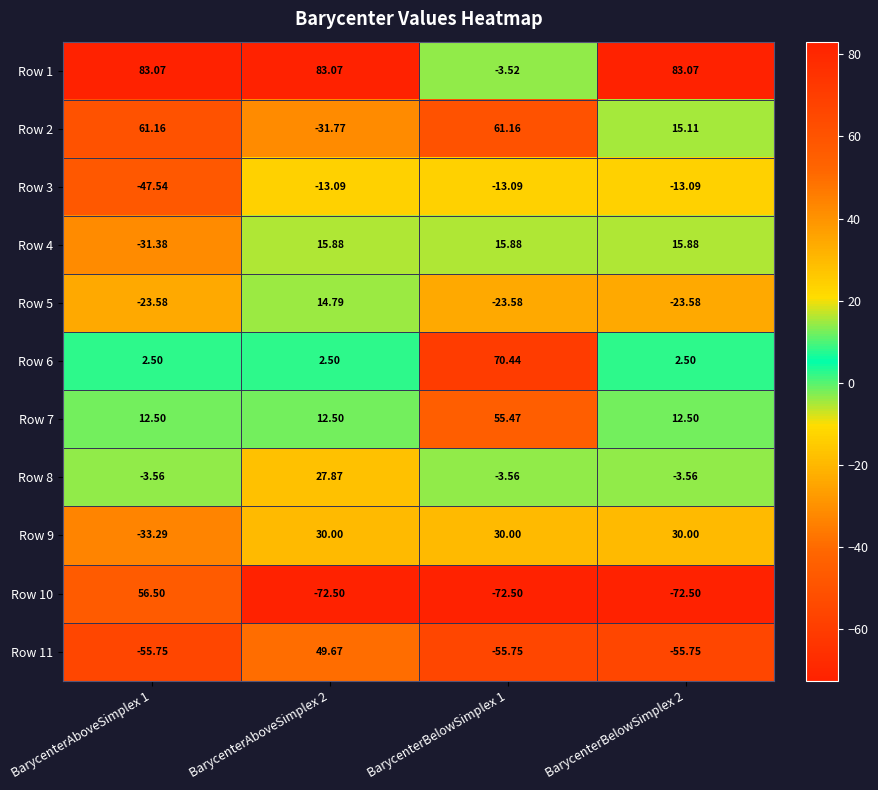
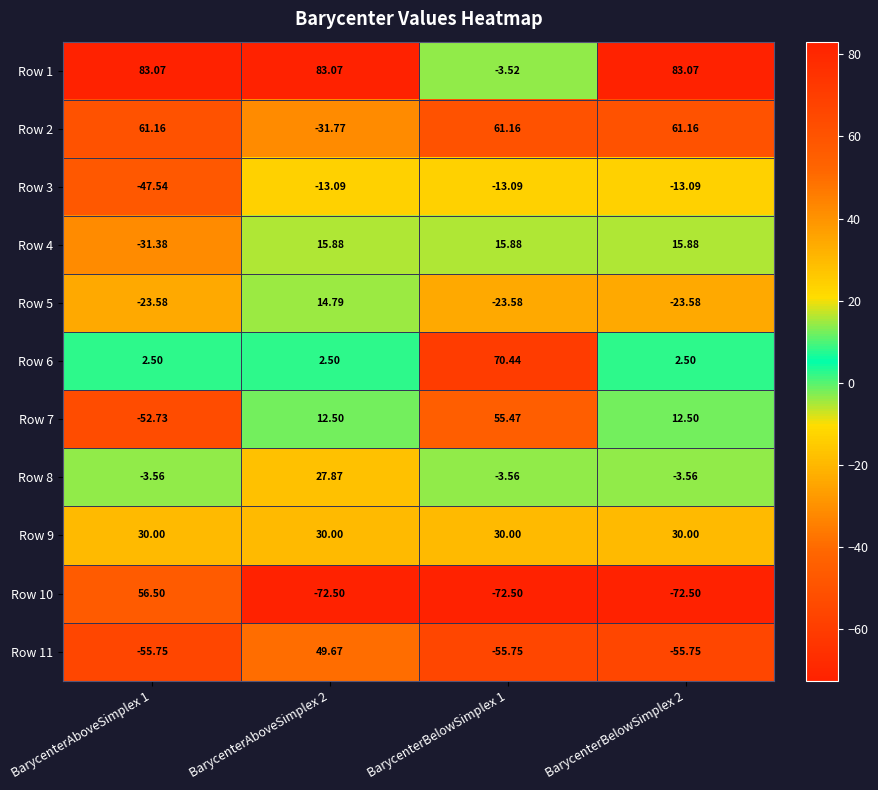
  {
    "Row 1": {
      "BarycenterAboveSimplex 1": 83.07,
      "BarycenterAboveSimplex 2": 83.07,
      "BarycenterBelowSimplex 1": -3.52,
      "BarycenterBelowSimplex 2": 83.07
    },
    "Row 2": {
      "BarycenterAboveSimplex 1": 61.16,
      "BarycenterAboveSimplex 2": -31.77,
      "BarycenterBelowSimplex 1": 61.16,
-     "BarycenterBelowSimplex 2": 15.11
+     "BarycenterBelowSimplex 2": 61.16
    },
    "Row 3": {
      "BarycenterAboveSimplex 1": -47.54,
      "BarycenterAboveSimplex 2": -13.09,
      "BarycenterBelowSimplex 1": -13.09,
      "BarycenterBelowSimplex 2": -13.09
    },
    "Row 4": {
      "BarycenterAboveSimplex 1": -31.38,
      "BarycenterAboveSimplex 2": 15.88,
      "BarycenterBelowSimplex 1": 15.88,
      "BarycenterBelowSimplex 2": 15.88
    },
    "Row 5": {
      "BarycenterAboveSimplex 1": -23.58,
      "BarycenterAboveSimplex 2": 14.79,
      "BarycenterBelowSimplex 1": -23.58,
      "BarycenterBelowSimplex 2": -23.58
    },
    "Row 6": {
      "BarycenterAboveSimplex 1": 2.50,
      "BarycenterAboveSimplex 2": 2.50,
      "BarycenterBelowSimplex 1": 70.44,
      "BarycenterBelowSimplex 2": 2.50
    },
    "Row 7": {
-     "BarycenterAboveSimplex 1": 12.50,
+     "BarycenterAboveSimplex 1": -52.73,
      "BarycenterAboveSimplex 2": 12.50,
      "BarycenterBelowSimplex 1": 55.47,
      "BarycenterBelowSimplex 2": 12.50
    },
    "Row 8": {
      "BarycenterAboveSimplex 1": -3.56,
      "BarycenterAboveSimplex 2": 27.87,
      "BarycenterBelowSimplex 1": -3.56,
      "BarycenterBelowSimplex 2": -3.56
    },
    "Row 9": {
-     "BarycenterAboveSimplex 1": -33.29,
+     "BarycenterAboveSimplex 1": 30.00,
      "BarycenterAboveSimplex 2": 30.00,
      "BarycenterBelowSimplex 1": 30.00,
      "BarycenterBelowSimplex 2": 30.00
    },
    "Row 10": {
      "BarycenterAboveSimplex 1": 56.50,
      "BarycenterAboveSimplex 2": -72.50,
      "BarycenterBelowSimplex 1": -72.50,
      "BarycenterBelowSimplex 2": -72.50
    },
    "Row 11": {
      "BarycenterAboveSimplex 1": -55.75,
      "BarycenterAboveSimplex 2": 49.67,
      "BarycenterBelowSimplex 1": -55.75,
      "BarycenterBelowSimplex 2": -55.75
    }
  }
